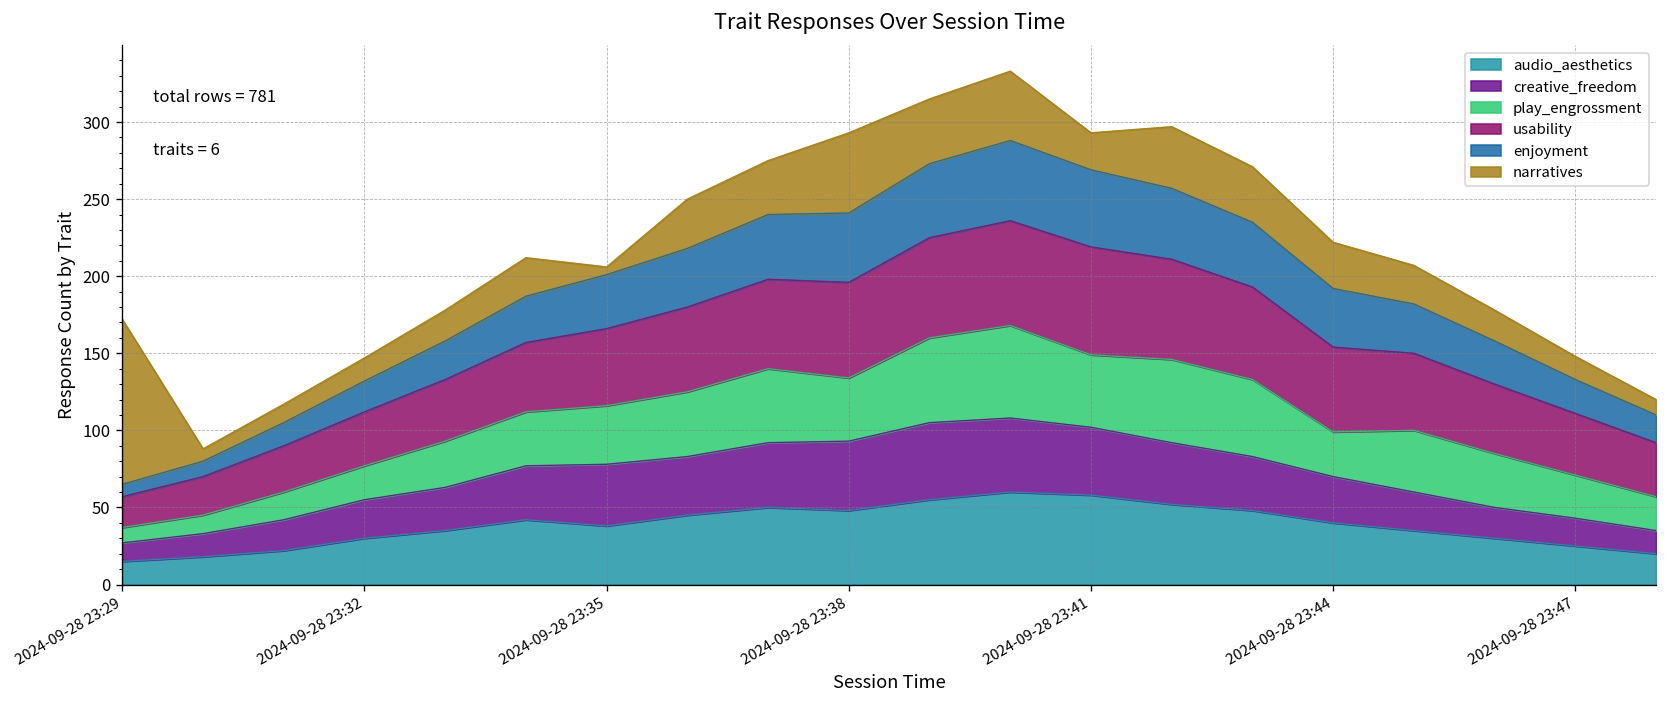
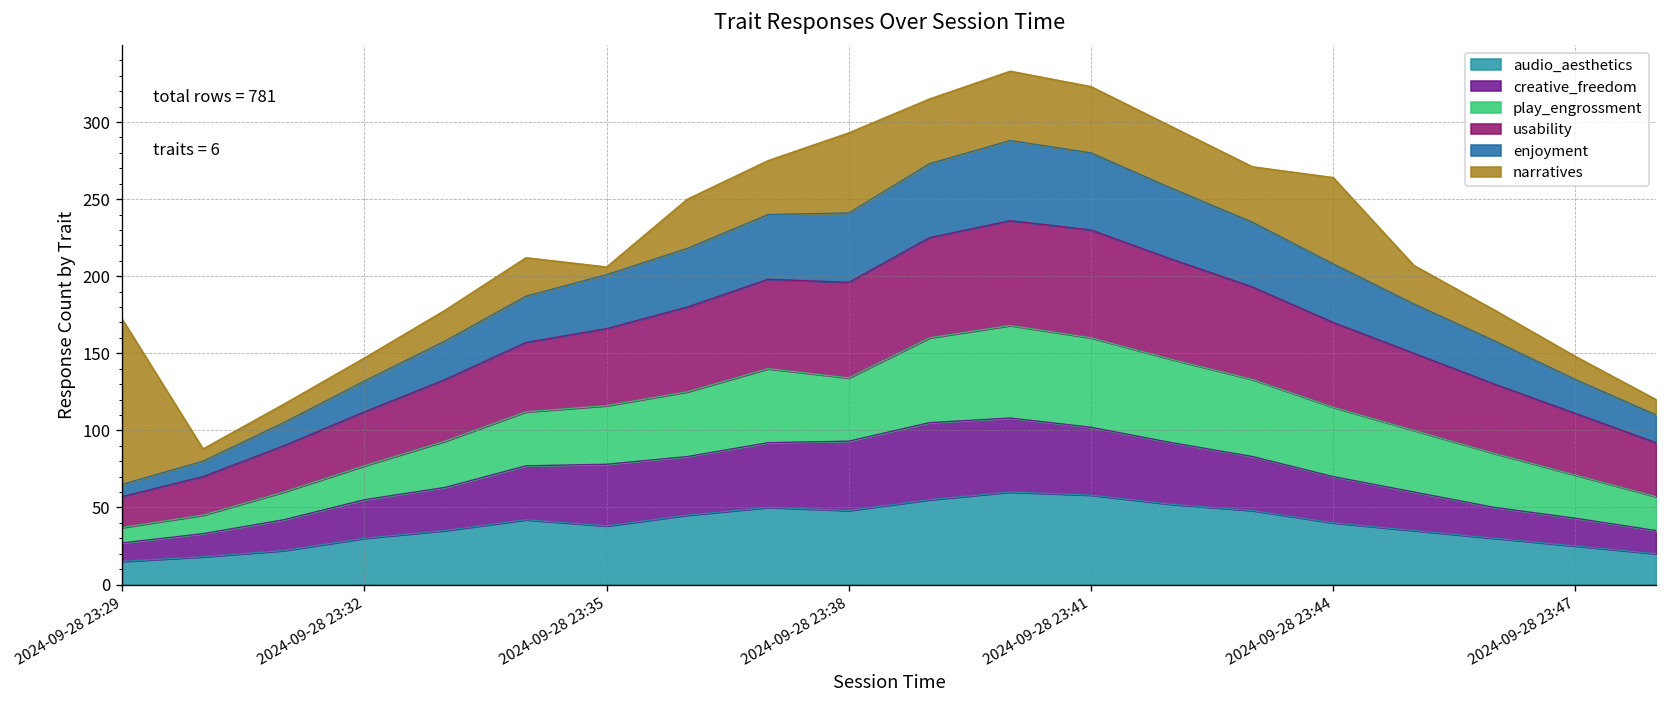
  {
    "play_engrossment": {
      "2024-09-28 23:29": 10,
      "2024-09-28 23:32": 22,
      "2024-09-28 23:35": 38,
      "2024-09-28 23:38": 41,
-     "2024-09-28 23:41": 47,
-     "2024-09-28 23:44": 29,
+     "2024-09-28 23:41": 58,
+     "2024-09-28 23:44": 45,
      "2024-09-28 23:47": 28
    },
    "narratives": {
      "2024-09-28 23:29": 107,
      "2024-09-28 23:32": 15,
      "2024-09-28 23:35": 5,
      "2024-09-28 23:38": 52,
-     "2024-09-28 23:41": 24,
-     "2024-09-28 23:44": 30,
+     "2024-09-28 23:41": 43,
+     "2024-09-28 23:44": 56,
      "2024-09-28 23:47": 15
    }
  }
